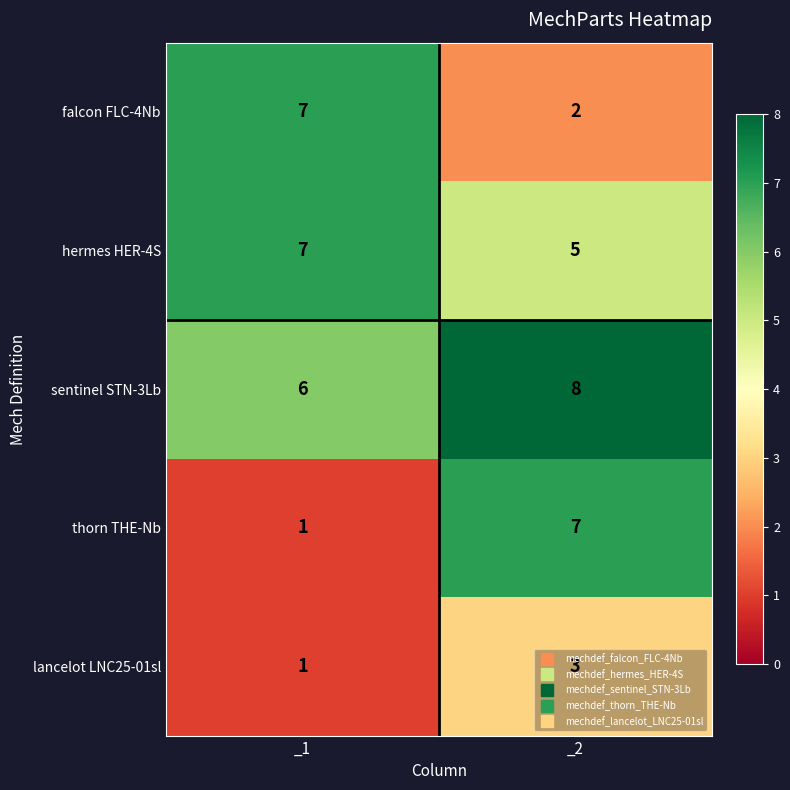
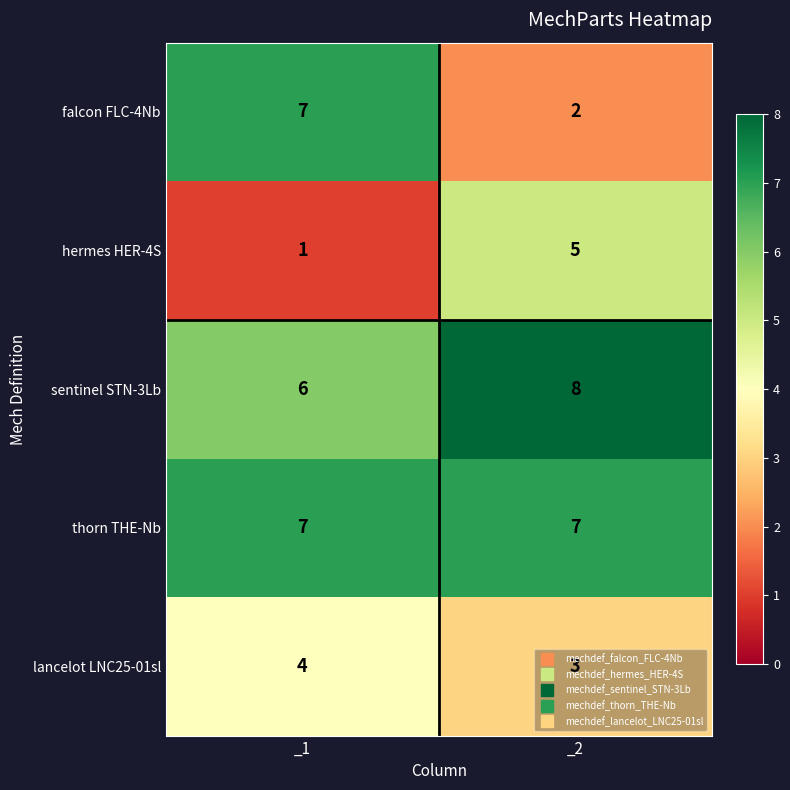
  {
    "falcon FLC-4Nb": {
      "_1": 7,
      "_2": 2
    },
    "hermes HER-4S": {
-     "_1": 7,
+     "_1": 1,
      "_2": 5
    },
    "sentinel STN-3Lb": {
      "_1": 6,
      "_2": 8
    },
    "thorn THE-Nb": {
-     "_1": 1,
+     "_1": 7,
      "_2": 7
    },
    "lancelot LNC25-01sl": {
-     "_1": 1
+     "_1": 4
    }
  }
